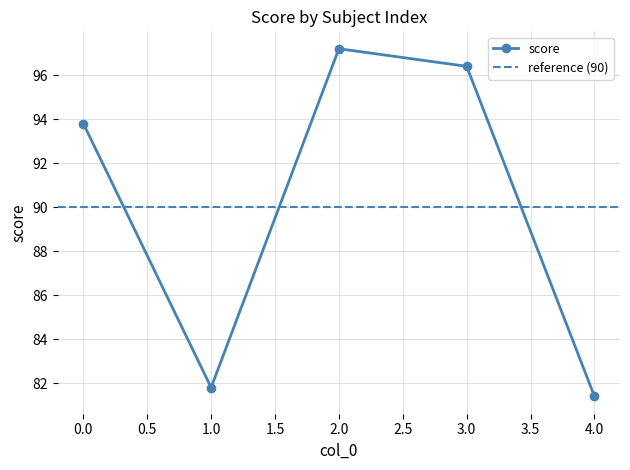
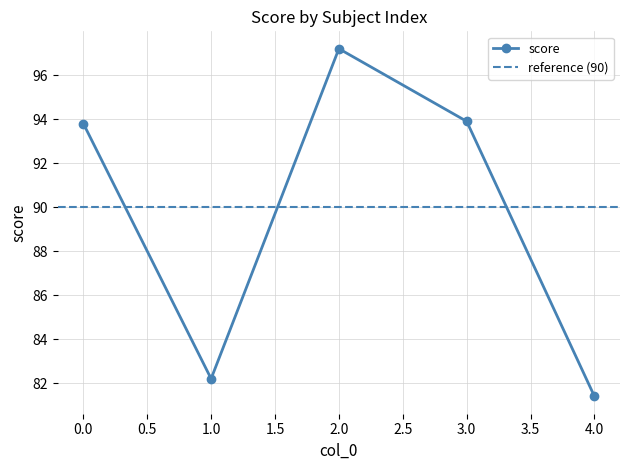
  {
    "0.0": 93.8,
-   "1.0": 81.8,
+   "1.0": 82.2,
    "2.0": 97.2,
-   "3.0": 96.4,
+   "3.0": 93.9,
    "4.0": 81.4
  }
